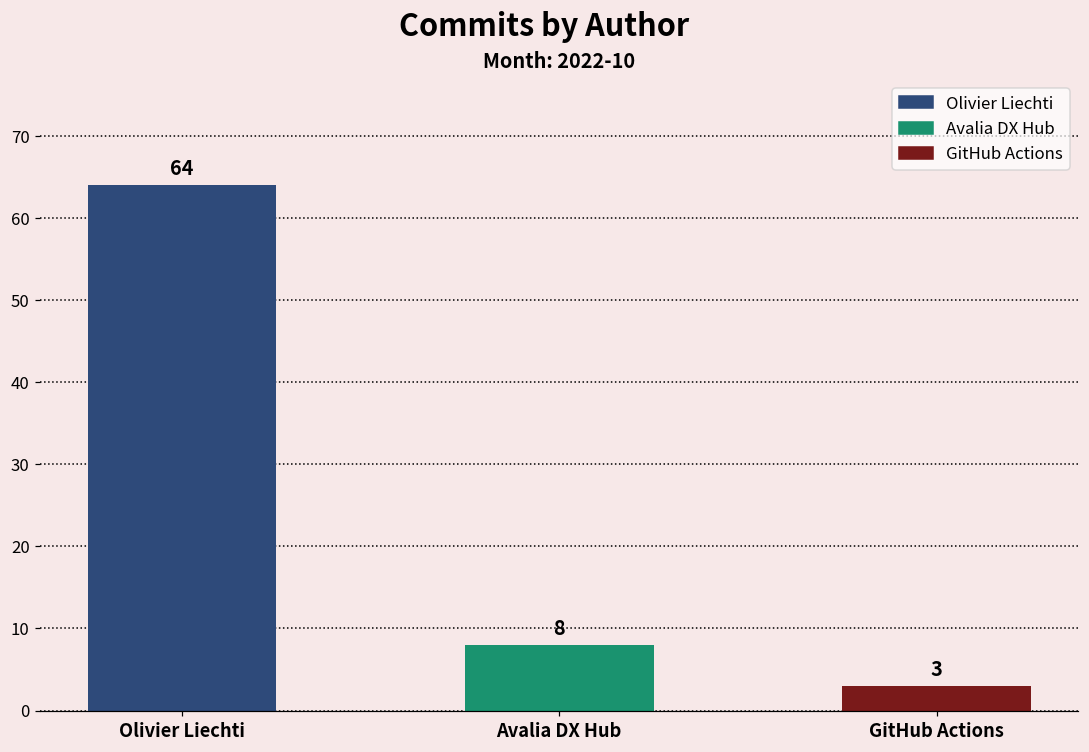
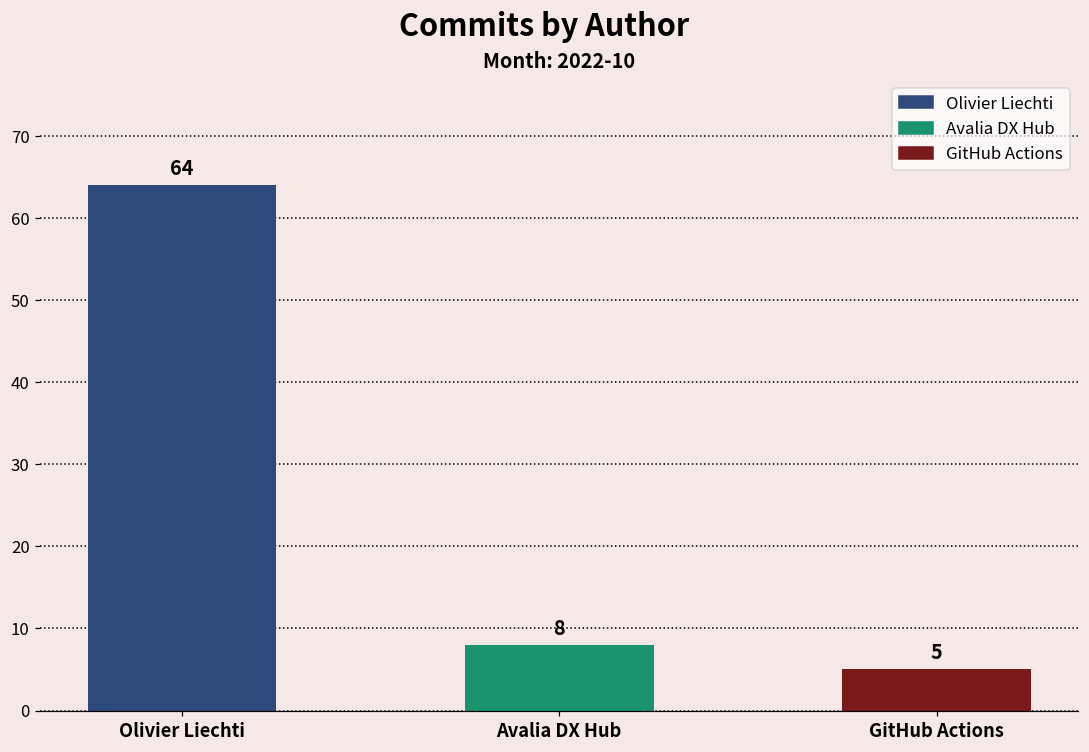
  {
    "Olivier Liechti": 64,
    "Avalia DX Hub": 8,
-   "GitHub Actions": 3
+   "GitHub Actions": 5
  }
